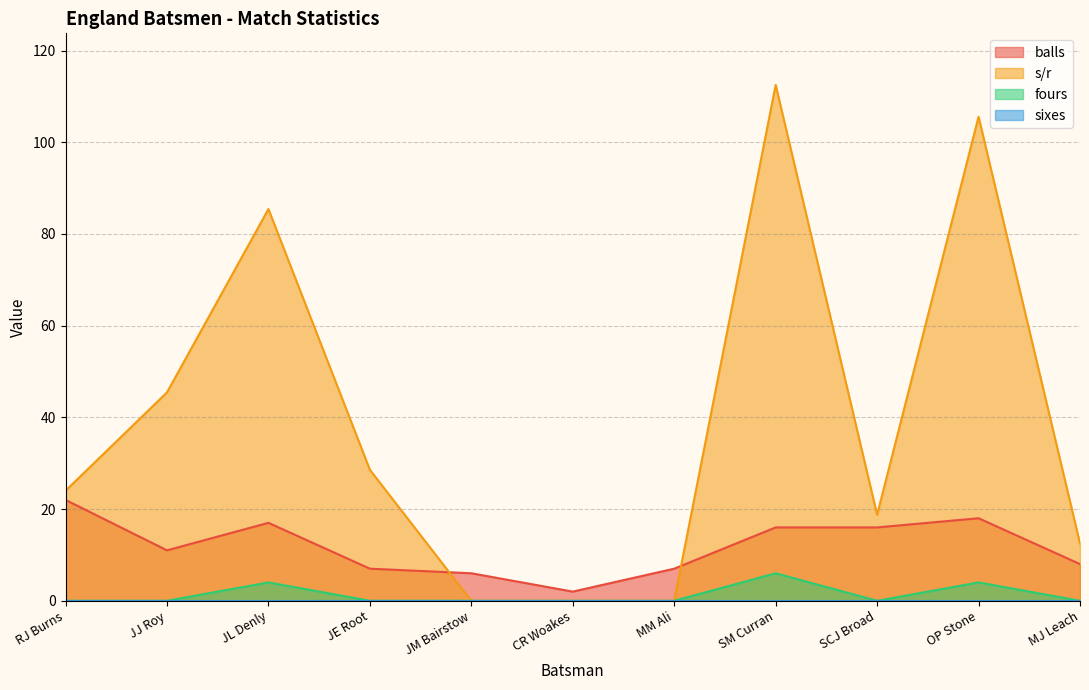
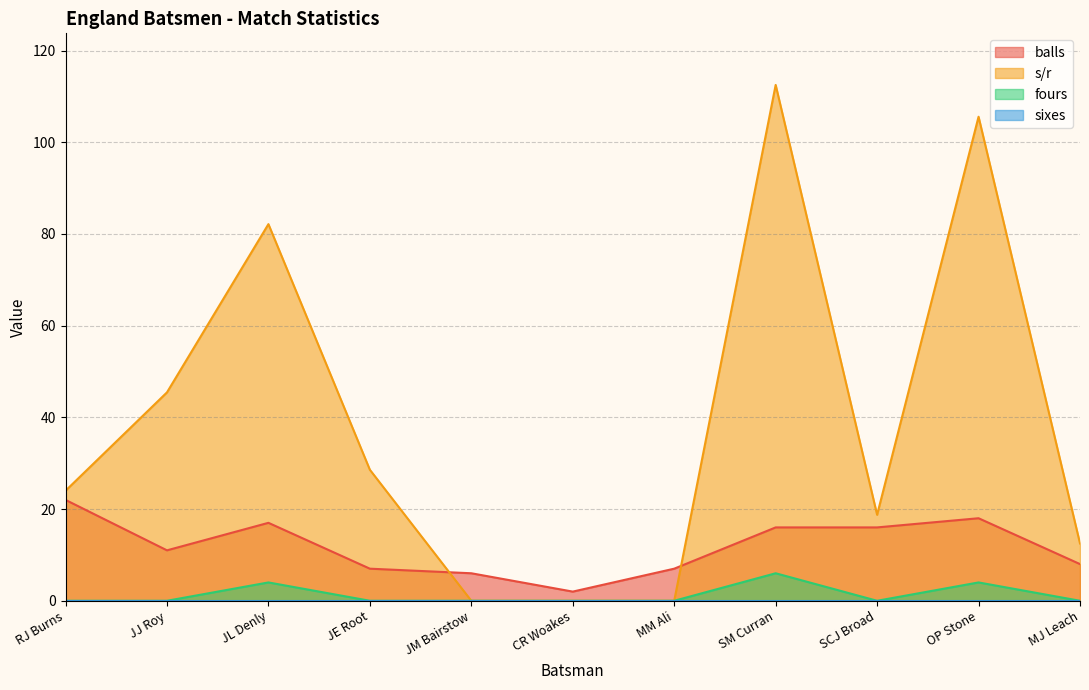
  {
    "balls": {
      "RJ Burns": 22,
      "JJ Roy": 11,
      "JL Denly": 17,
      "JE Root": 7,
      "JM Bairstow": 6,
      "CR Woakes": 2,
      "MM Ali": 7,
      "SM Curran": 16,
      "SCJ Broad": 16,
      "OP Stone": 18,
      "MJ Leach": 8
    },
    "s/r": {
      "RJ Burns": 24,
      "JJ Roy": 45,
-     "JL Denly": 85,
+     "JL Denly": 82,
      "JE Root": 29,
      "SM Curran": 113,
      "SCJ Broad": 19,
      "OP Stone": 106,
      "MJ Leach": 13
    },
    "fours": {
      "JL Denly": 4,
      "SM Curran": 6,
      "OP Stone": 4
    },
    "sixes": {
      "JL Denly": 0,
      "SM Curran": 0,
      "OP Stone": 0
    }
  }
